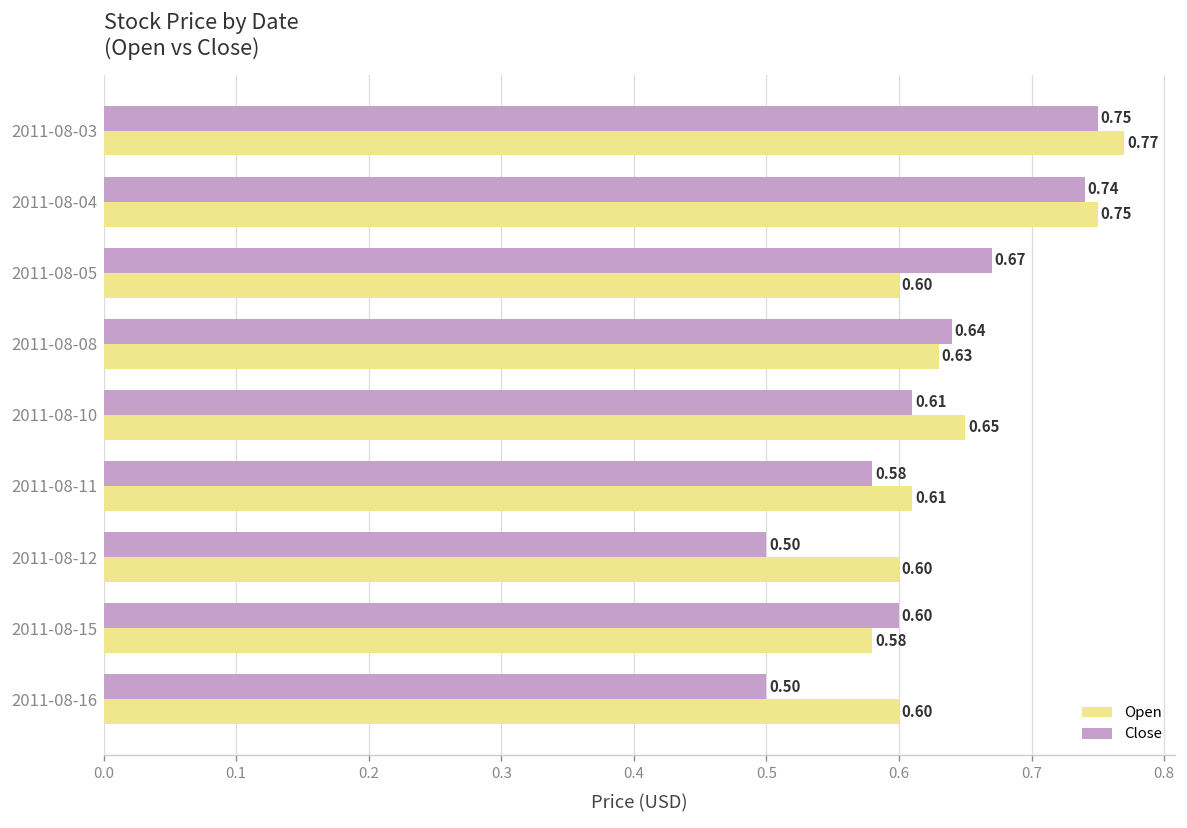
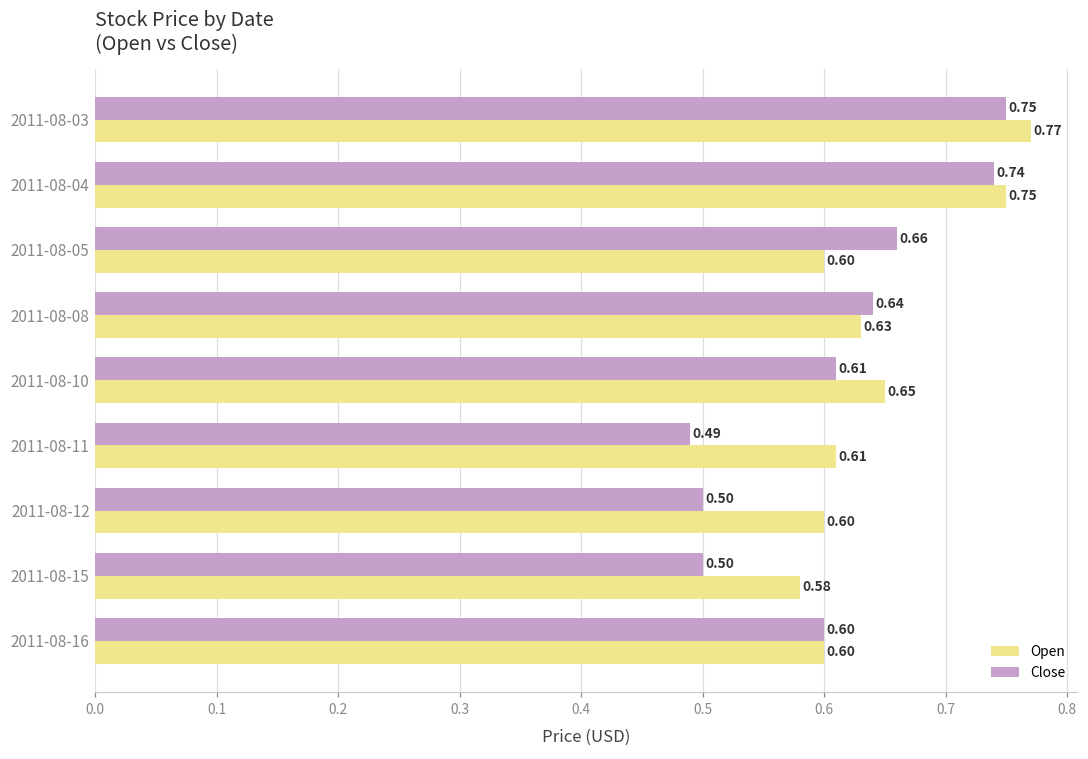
  {
    "Open": {
      "2011-08-03": 0.77,
      "2011-08-04": 0.75,
      "2011-08-05": 0.60,
      "2011-08-08": 0.63,
      "2011-08-10": 0.65,
      "2011-08-11": 0.61,
      "2011-08-12": 0.60,
      "2011-08-15": 0.58,
      "2011-08-16": 0.60
    },
    "Close": {
      "2011-08-03": 0.75,
      "2011-08-04": 0.74,
-     "2011-08-05": 0.67,
+     "2011-08-05": 0.66,
      "2011-08-08": 0.64,
      "2011-08-10": 0.61,
-     "2011-08-11": 0.58,
+     "2011-08-11": 0.49,
      "2011-08-12": 0.50,
-     "2011-08-15": 0.60,
-     "2011-08-16": 0.50
+     "2011-08-15": 0.50,
+     "2011-08-16": 0.60
    }
  }
